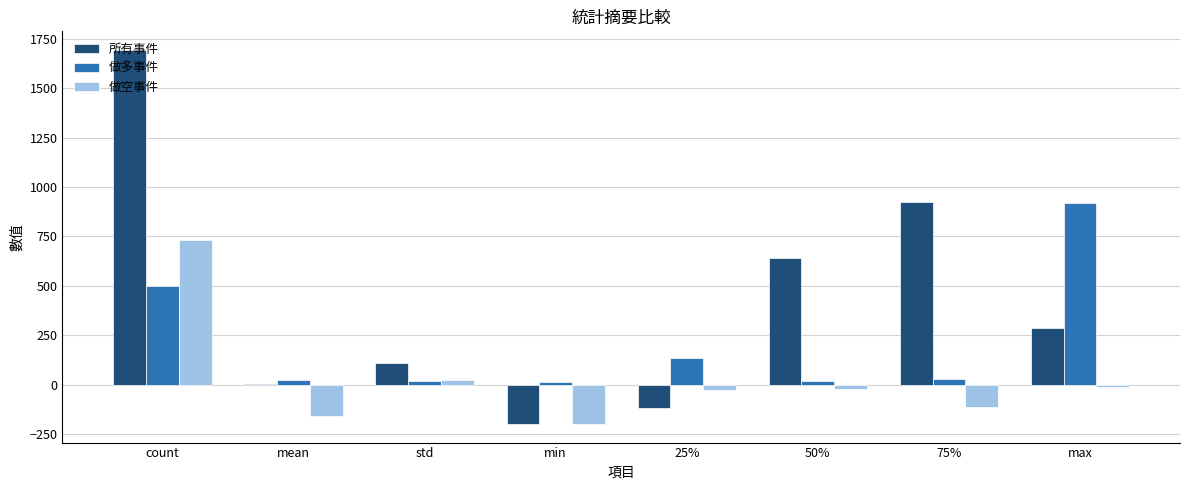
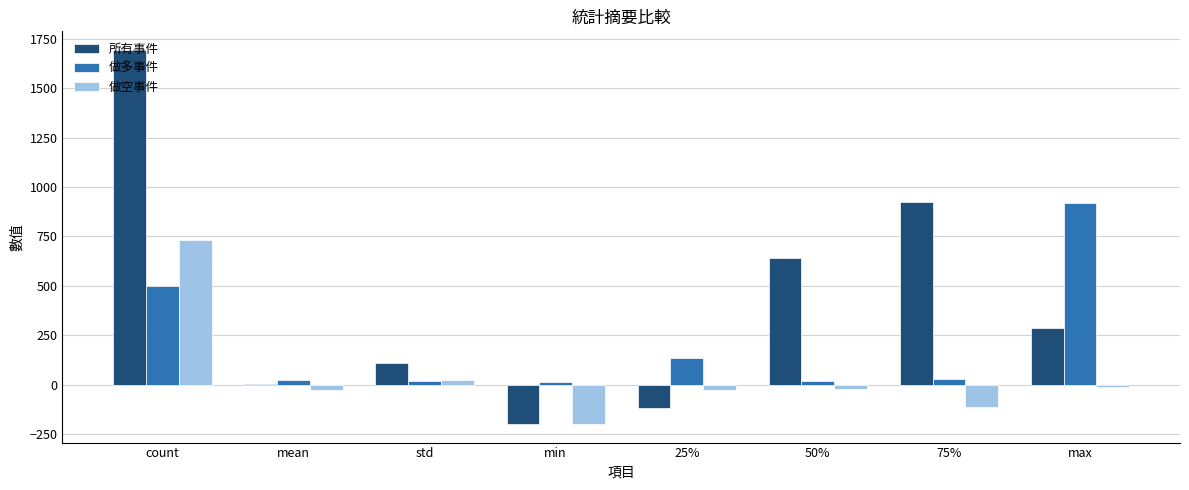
  {
    "所有事件": {
      "count": 1690,
      "std": 110,
      "min": -200,
      "25%": -120,
      "50%": 640,
      "75%": 920,
      "max": 290
    },
    "做多事件": {
      "count": 500,
      "mean": 30,
      "std": 20,
      "25%": 140,
      "50%": 20,
      "75%": 30,
      "max": 920
    },
    "做空事件": {
      "count": 730,
-     "mean": -160,
+     "mean": -30,
      "std": 20,
      "min": -200,
      "25%": -30,
      "50%": -20,
      "75%": -110
    }
  }
